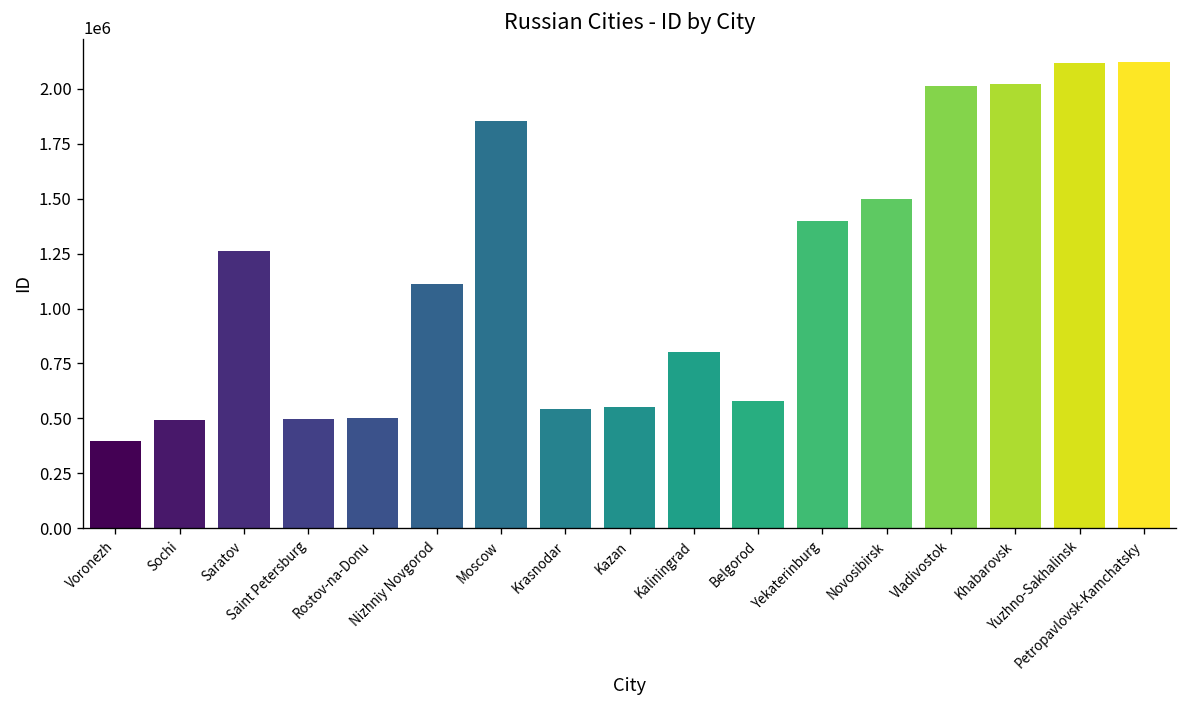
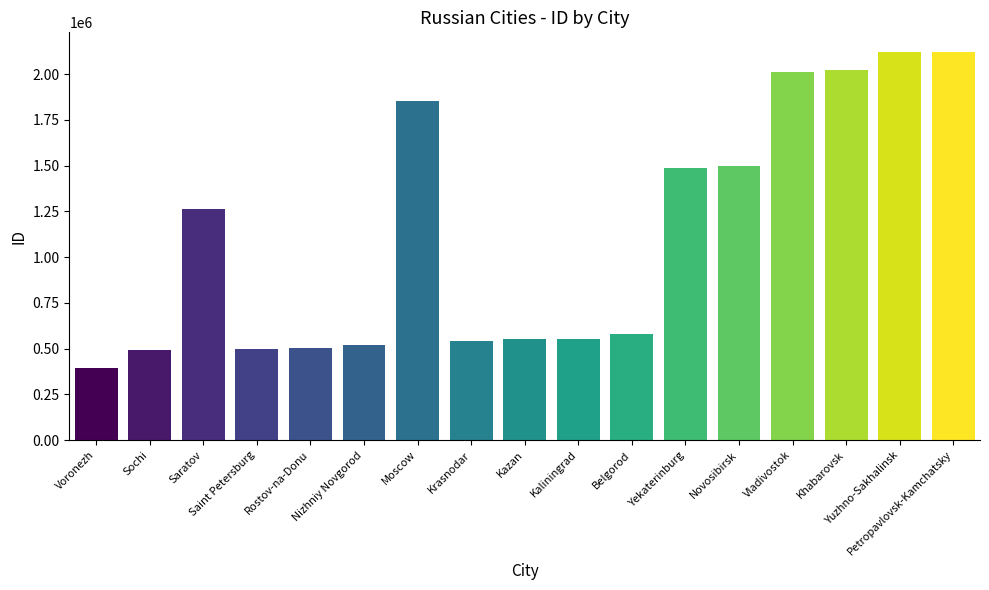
  {
    "Voronezh": 390000,
    "Sochi": 490000,
    "Saratov": 1260000,
    "Saint Petersburg": 500000,
    "Rostov-na-Donu": 500000,
-   "Nizhniy Novgorod": 1110000,
+   "Nizhniy Novgorod": 520000,
    "Moscow": 1850000,
    "Krasnodar": 540000,
    "Kazan": 550000,
-   "Kaliningrad": 800000,
+   "Kaliningrad": 550000,
    "Belgorod": 580000,
-   "Yekaterinburg": 1400000,
+   "Yekaterinburg": 1490000,
    "Novosibirsk": 1500000,
    "Vladivostok": 2010000,
    "Khabarovsk": 2020000,
    "Yuzhno-Sakhalinsk": 2120000,
    "Petropavlovsk-Kamchatsky": 2120000
  }
